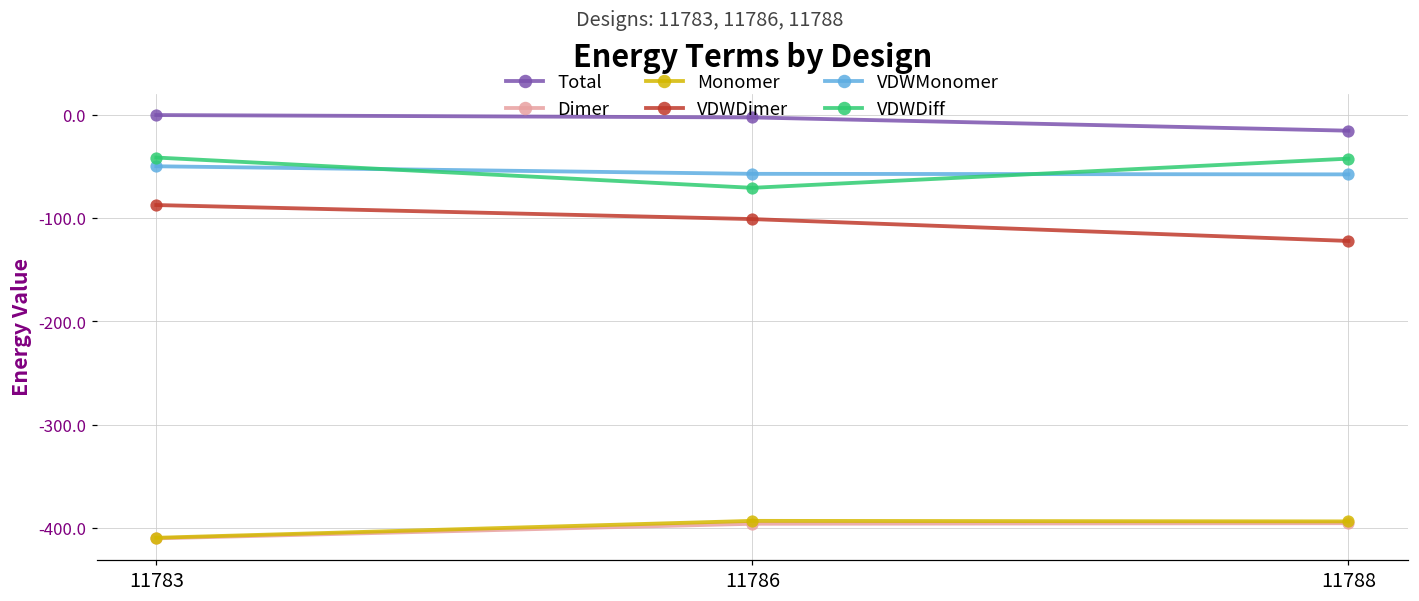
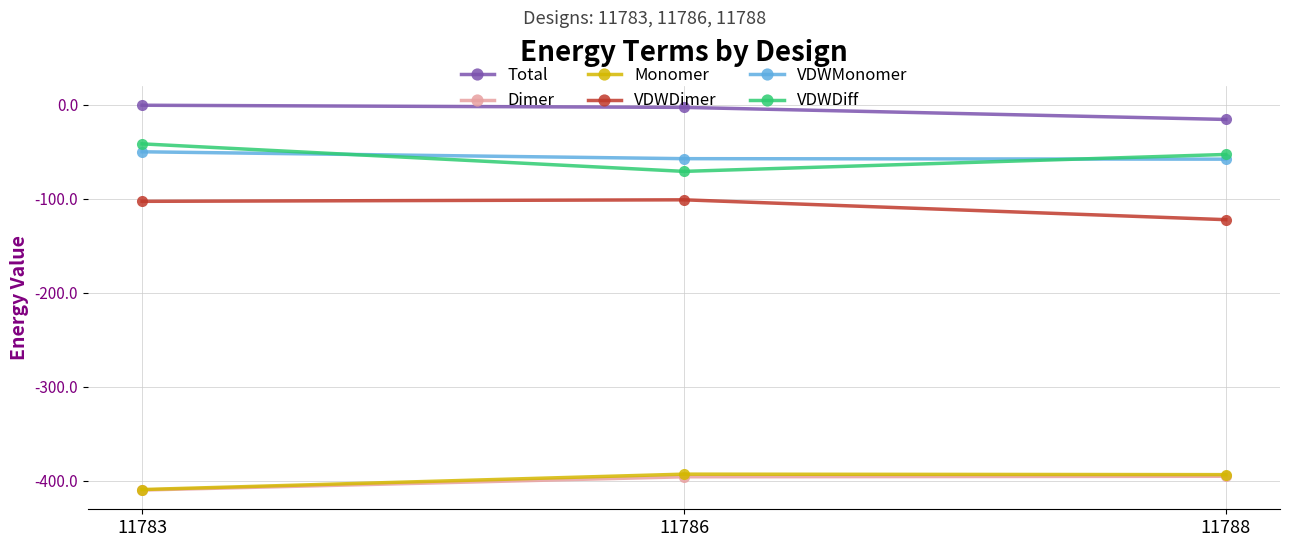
  {
    "Total": {
      "11783": 0,
      "11786": 0,
      "11788": -20
    },
    "Dimer": {
      "11786": -400
    },
    "Monomer": {
      "11786": -390
    },
    "VDWDimer": {
-     "11783": -90,
+     "11783": -100,
      "11786": -100,
      "11788": -120
    },
    "VDWMonomer": {
      "11783": -50,
      "11786": -60,
      "11788": -60
    },
    "VDWDiff": {
      "11783": -40,
      "11786": -70,
-     "11788": -40
+     "11788": -50
    }
  }
